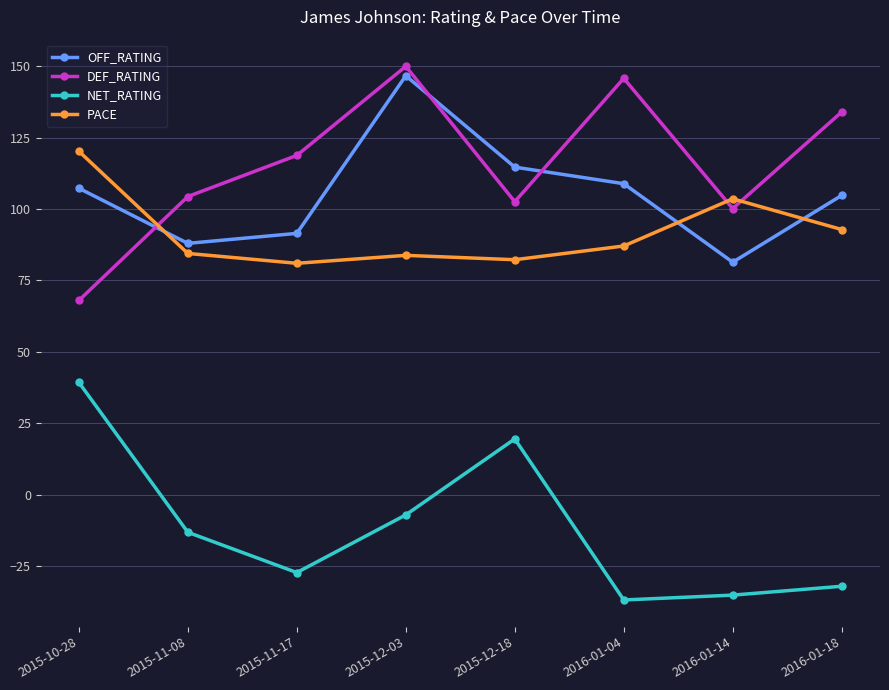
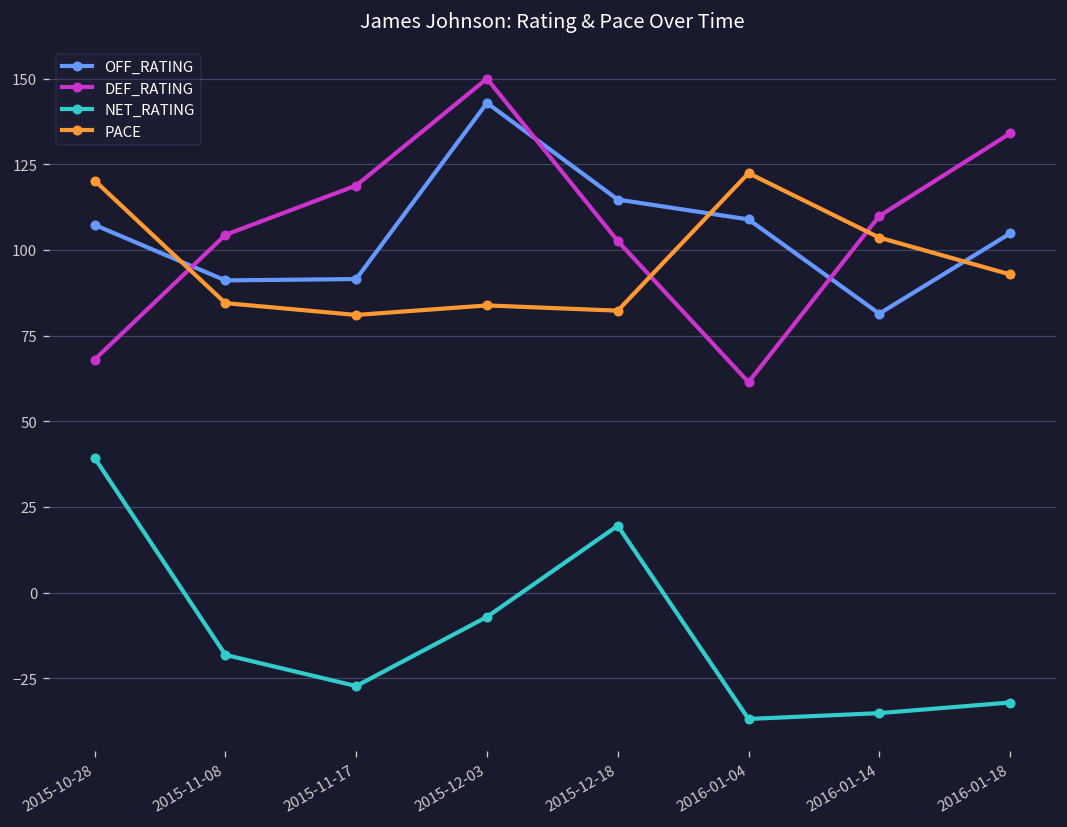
  {
    "OFF_RATING": {
      "2015-10-28": 107,
-     "2015-11-08": 88,
+     "2015-11-08": 91,
      "2015-11-17": 92,
-     "2015-12-03": 147,
+     "2015-12-03": 143,
      "2015-12-18": 115,
      "2016-01-04": 109,
      "2016-01-14": 81,
      "2016-01-18": 105
    },
    "DEF_RATING": {
      "2015-10-28": 68,
      "2015-11-08": 104,
      "2015-11-17": 119,
      "2015-12-03": 150,
      "2015-12-18": 103,
-     "2016-01-04": 146,
-     "2016-01-14": 100,
+     "2016-01-04": 61,
+     "2016-01-14": 110,
      "2016-01-18": 134
    },
    "NET_RATING": {
      "2015-10-28": 39,
-     "2015-11-08": -13,
+     "2015-11-08": -18,
      "2015-11-17": -27,
      "2015-12-03": -7,
      "2015-12-18": 20,
      "2016-01-04": -37,
      "2016-01-14": -35,
      "2016-01-18": -32
    },
    "PACE": {
      "2015-10-28": 120,
      "2015-11-08": 84,
      "2015-11-17": 81,
      "2015-12-03": 84,
      "2015-12-18": 82,
-     "2016-01-04": 87,
+     "2016-01-04": 122,
      "2016-01-14": 104,
      "2016-01-18": 93
    }
  }
